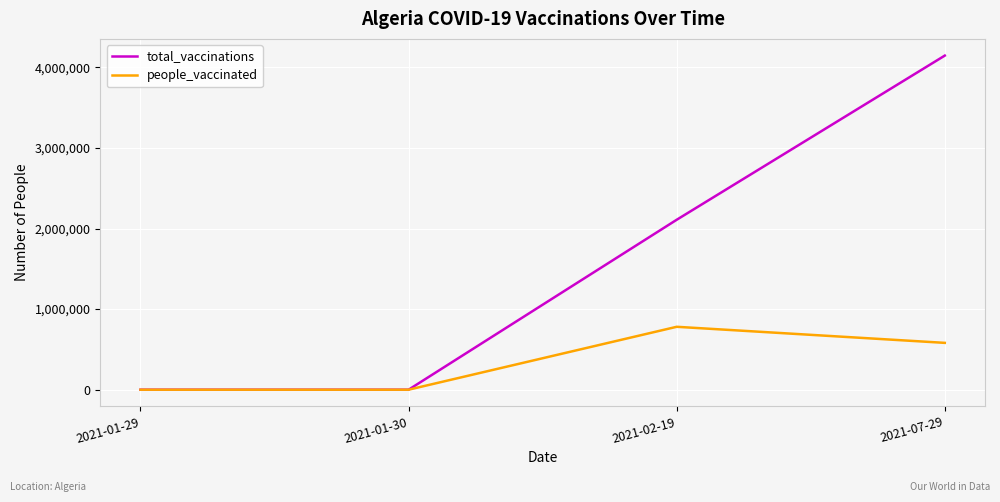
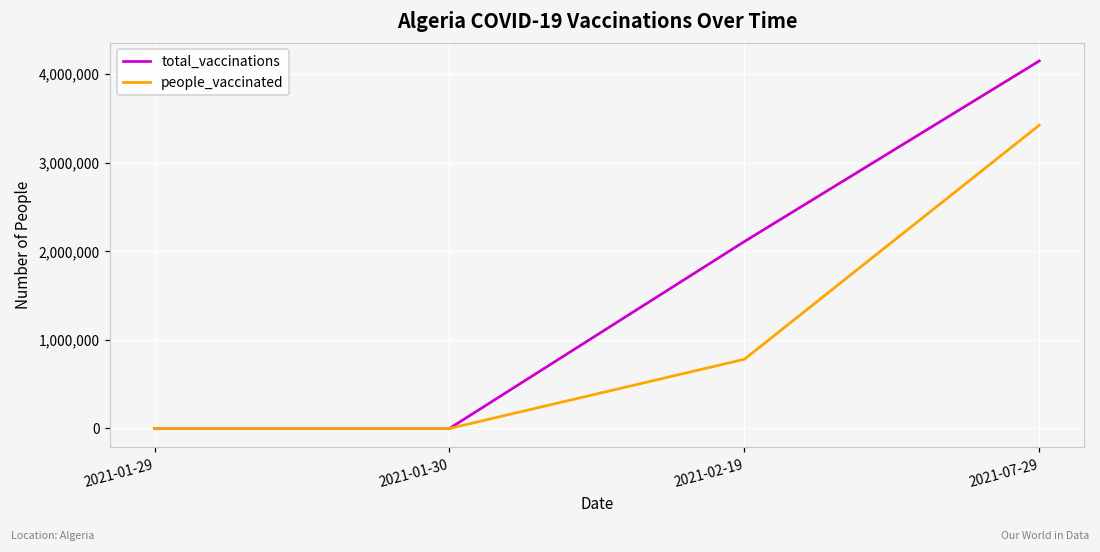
  {
    "total_vaccinations": {
      "2021-02-19": "2,100,000",
      "2021-07-29": "4,100,000"
    },
    "people_vaccinated": {
      "2021-02-19": "800,000",
-     "2021-07-29": "600,000"
+     "2021-07-29": "3,400,000"
    }
  }
